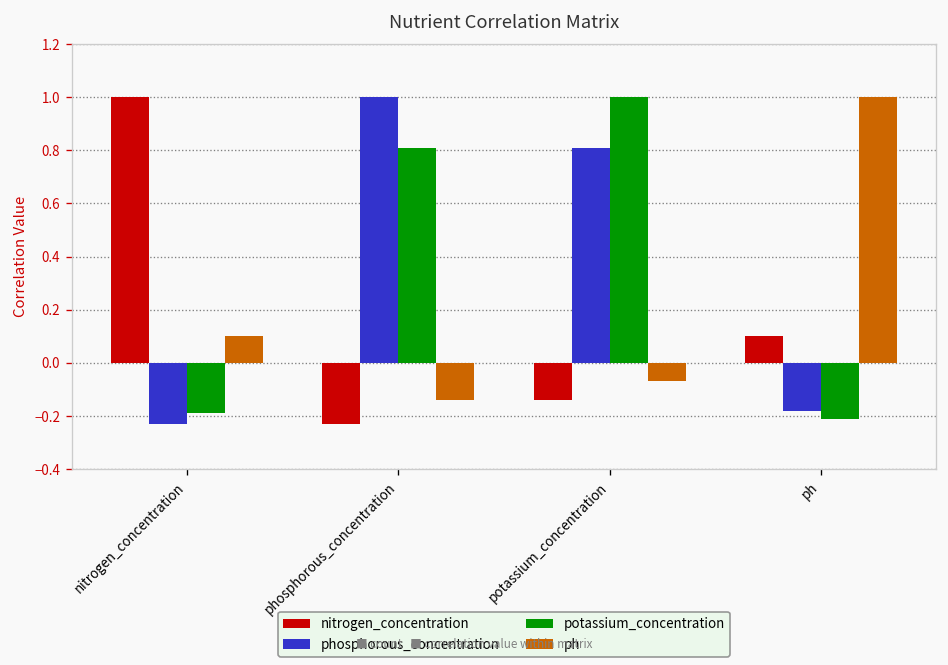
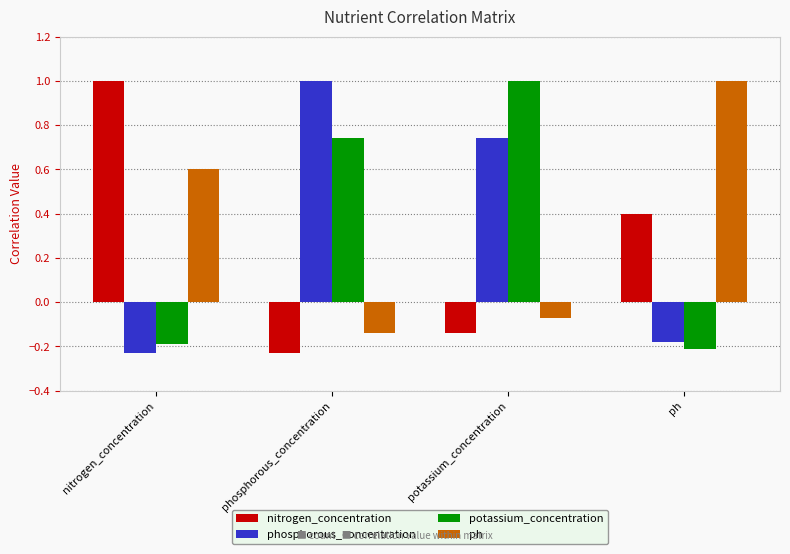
  {
    "nitrogen_concentration": {
      "nitrogen_concentration": 1.0,
      "phosphorous_concentration": -0.23,
      "potassium_concentration": -0.14,
-     "ph": 0.1
+     "ph": 0.4
    },
    "phosphorous_concentration": {
      "nitrogen_concentration": -0.23,
      "phosphorous_concentration": 1.00,
-     "potassium_concentration": 0.81,
+     "potassium_concentration": 0.74,
      "ph": -0.18
    },
    "potassium_concentration": {
      "nitrogen_concentration": -0.19,
-     "phosphorous_concentration": 0.81,
+     "phosphorous_concentration": 0.74,
      "potassium_concentration": 1.00,
      "ph": -0.21
    },
    "ph": {
-     "nitrogen_concentration": 0.1,
+     "nitrogen_concentration": 0.6,
      "phosphorous_concentration": -0.14,
      "potassium_concentration": -0.07,
      "ph": 1.0
    }
  }
